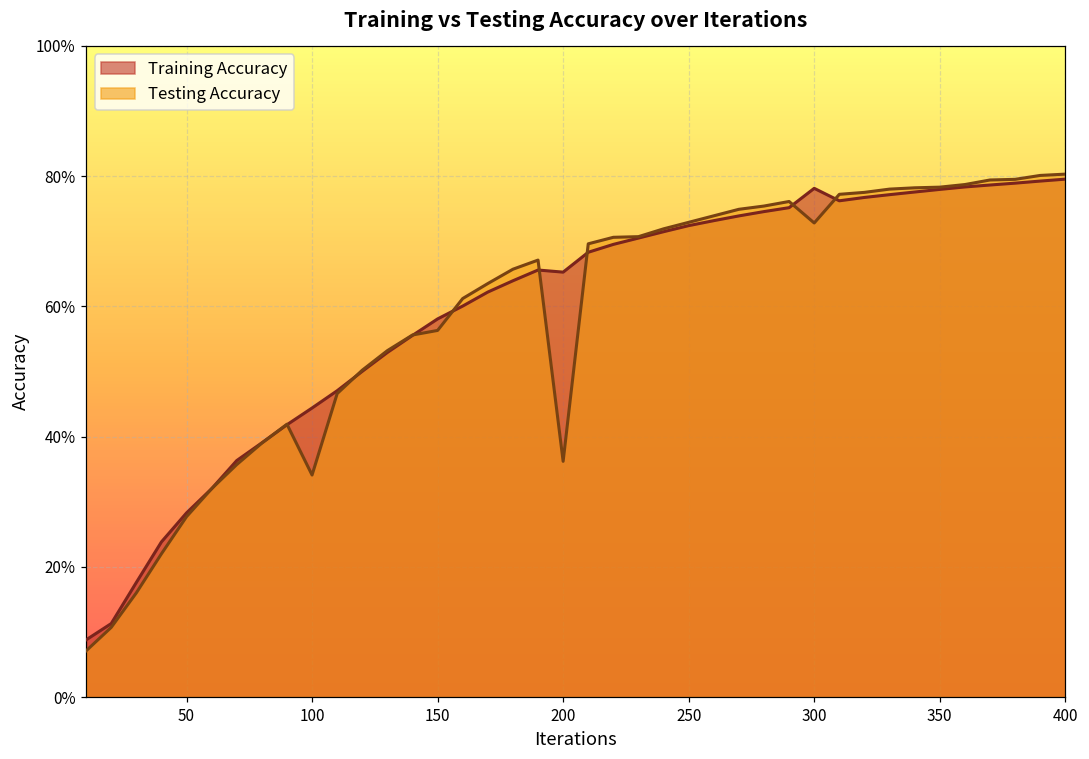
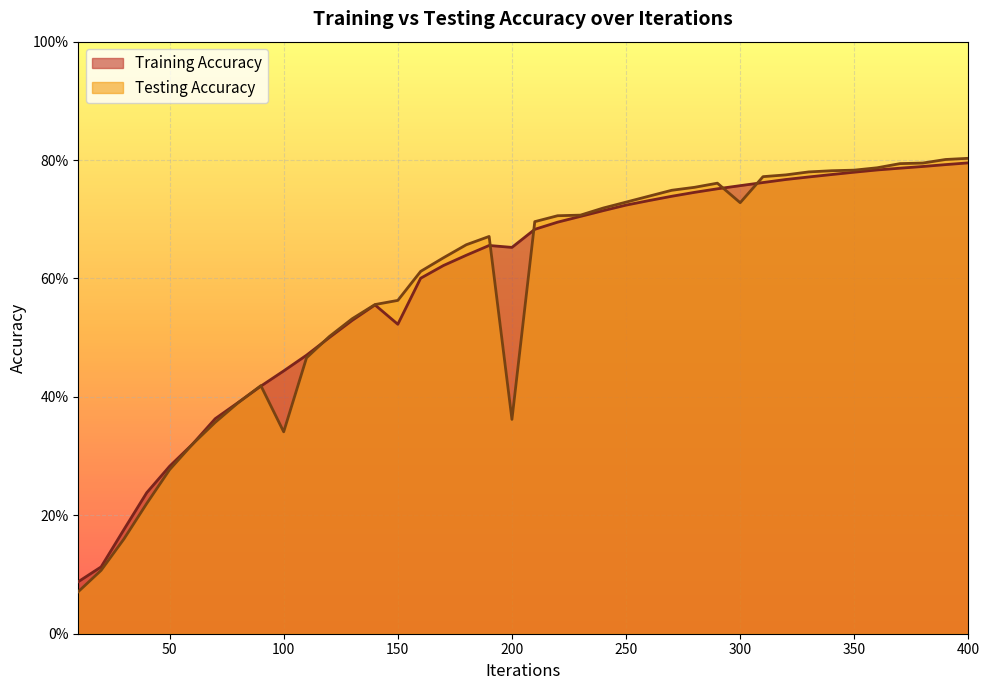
  {
    "Training Accuracy": {
      "50": "28%",
      "100": "44%",
-     "150": "58%",
+     "150": "52%",
      "200": "65%",
      "250": "72%",
-     "300": "78%",
+     "300": "76%",
      "400": "80%"
    },
    "Testing Accuracy": {
      "50": "28%",
      "100": "34%",
      "150": "56%",
      "200": "36%",
      "250": "73%",
      "300": "73%",
      "400": "80%"
    }
  }
